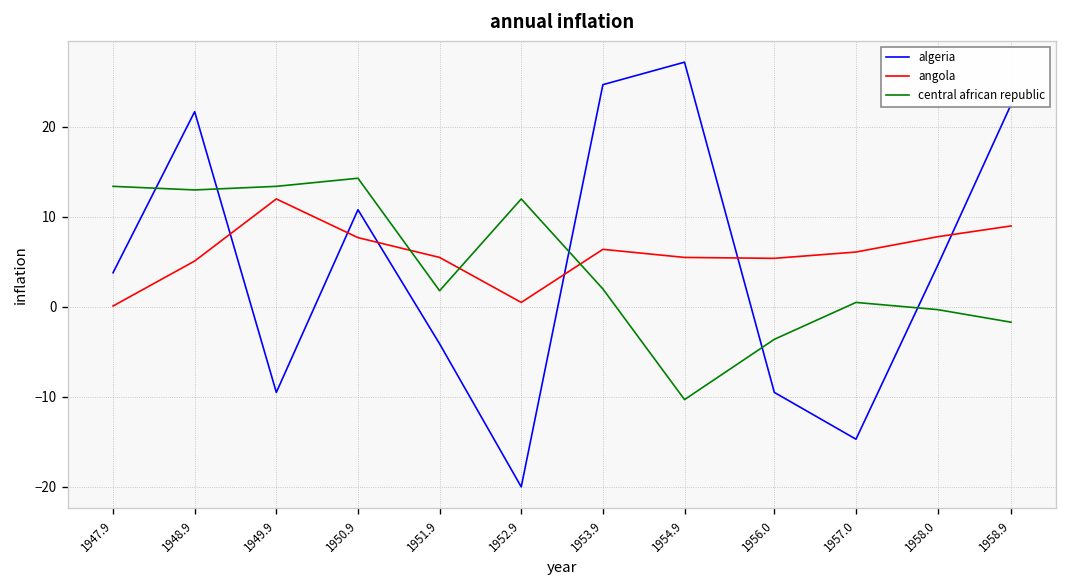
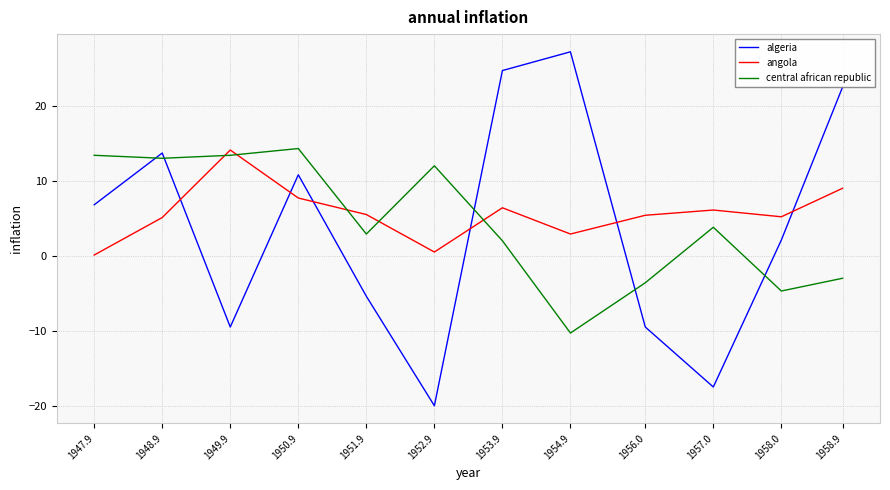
  {
    "algeria": {
-     "1947.9": 4,
-     "1948.9": 22,
+     "1947.9": 7,
+     "1948.9": 14,
      "1949.9": -10,
      "1950.9": 11,
-     "1951.9": -4,
+     "1951.9": -5,
      "1952.9": -20,
      "1953.9": 25,
      "1954.9": 27,
      "1956.0": -10,
-     "1957.0": -15,
-     "1958.0": 5
+     "1957.0": -18,
+     "1958.0": 2
    },
    "angola": {
      "1947.9": 0,
      "1948.9": 5,
-     "1949.9": 12,
+     "1949.9": 14,
      "1950.9": 8,
      "1951.9": 6,
      "1952.9": 1,
      "1953.9": 6,
-     "1954.9": 6,
+     "1954.9": 3,
      "1956.0": 5,
      "1957.0": 6,
-     "1958.0": 8,
+     "1958.0": 5,
      "1958.9": 9
    },
    "central african republic": {
      "1947.9": 13,
      "1948.9": 13,
      "1949.9": 13,
      "1950.9": 14,
-     "1951.9": 2,
+     "1951.9": 3,
      "1952.9": 12,
      "1953.9": 2,
      "1954.9": -10,
      "1956.0": -4,
-     "1957.0": 1,
-     "1958.0": 0,
-     "1958.9": -2
+     "1957.0": 4,
+     "1958.0": -5,
+     "1958.9": -3
    }
  }
